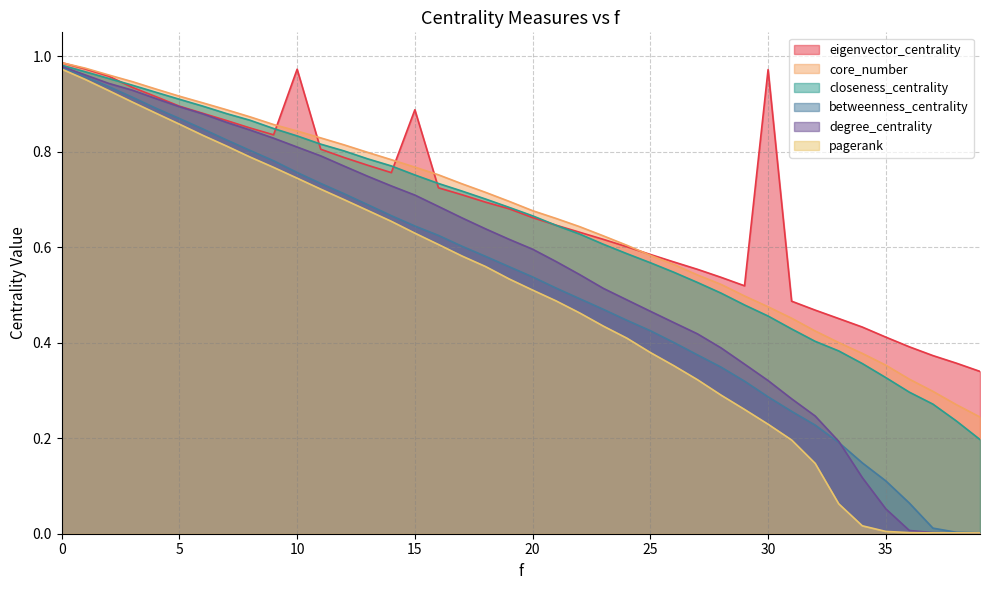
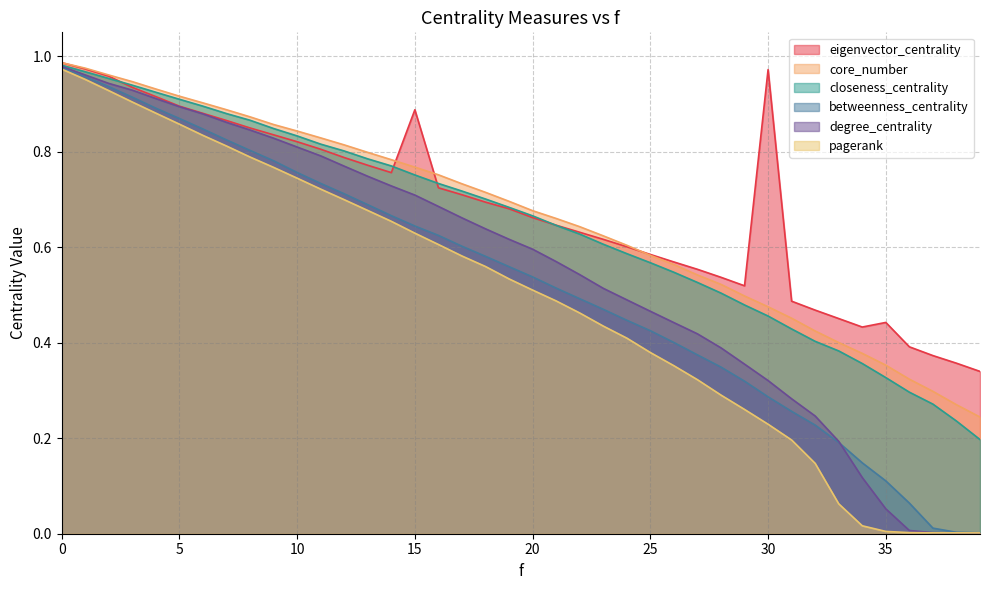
  {
    "eigenvector_centrality": {
-     "10": 0.97,
+     "10": 0.82,
      "15": 0.89,
      "30": 0.97,
-     "35": 0.41
+     "35": 0.44
    }
  }
